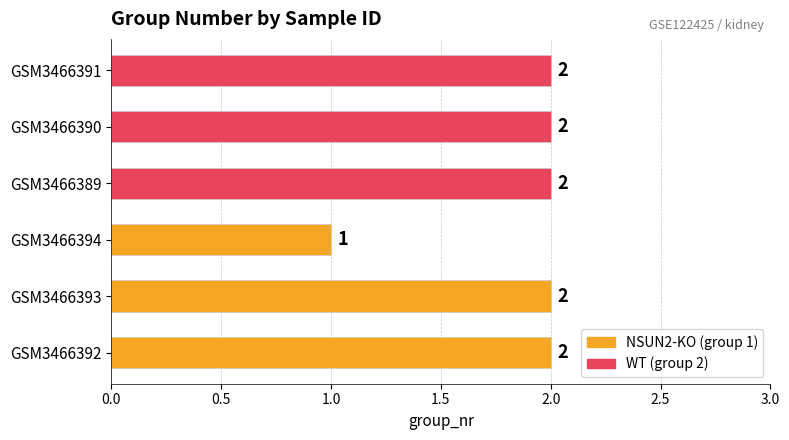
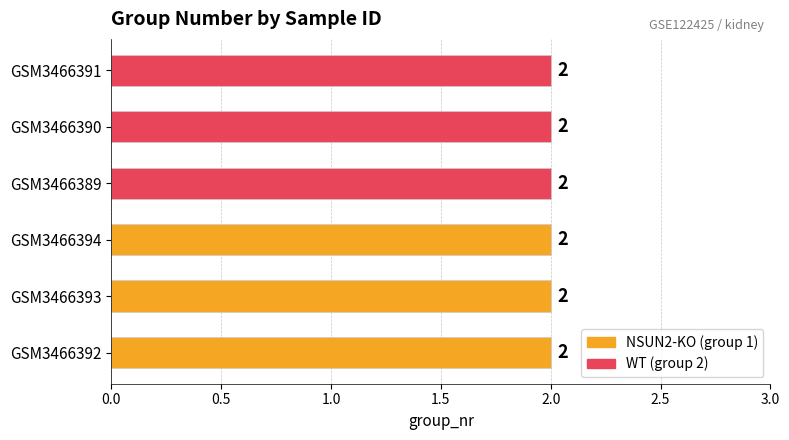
  {
    "GSM3466391": 2,
    "GSM3466390": 2,
    "GSM3466389": 2,
-   "GSM3466394": 1,
+   "GSM3466394": 2,
    "GSM3466393": 2,
    "GSM3466392": 2
  }
